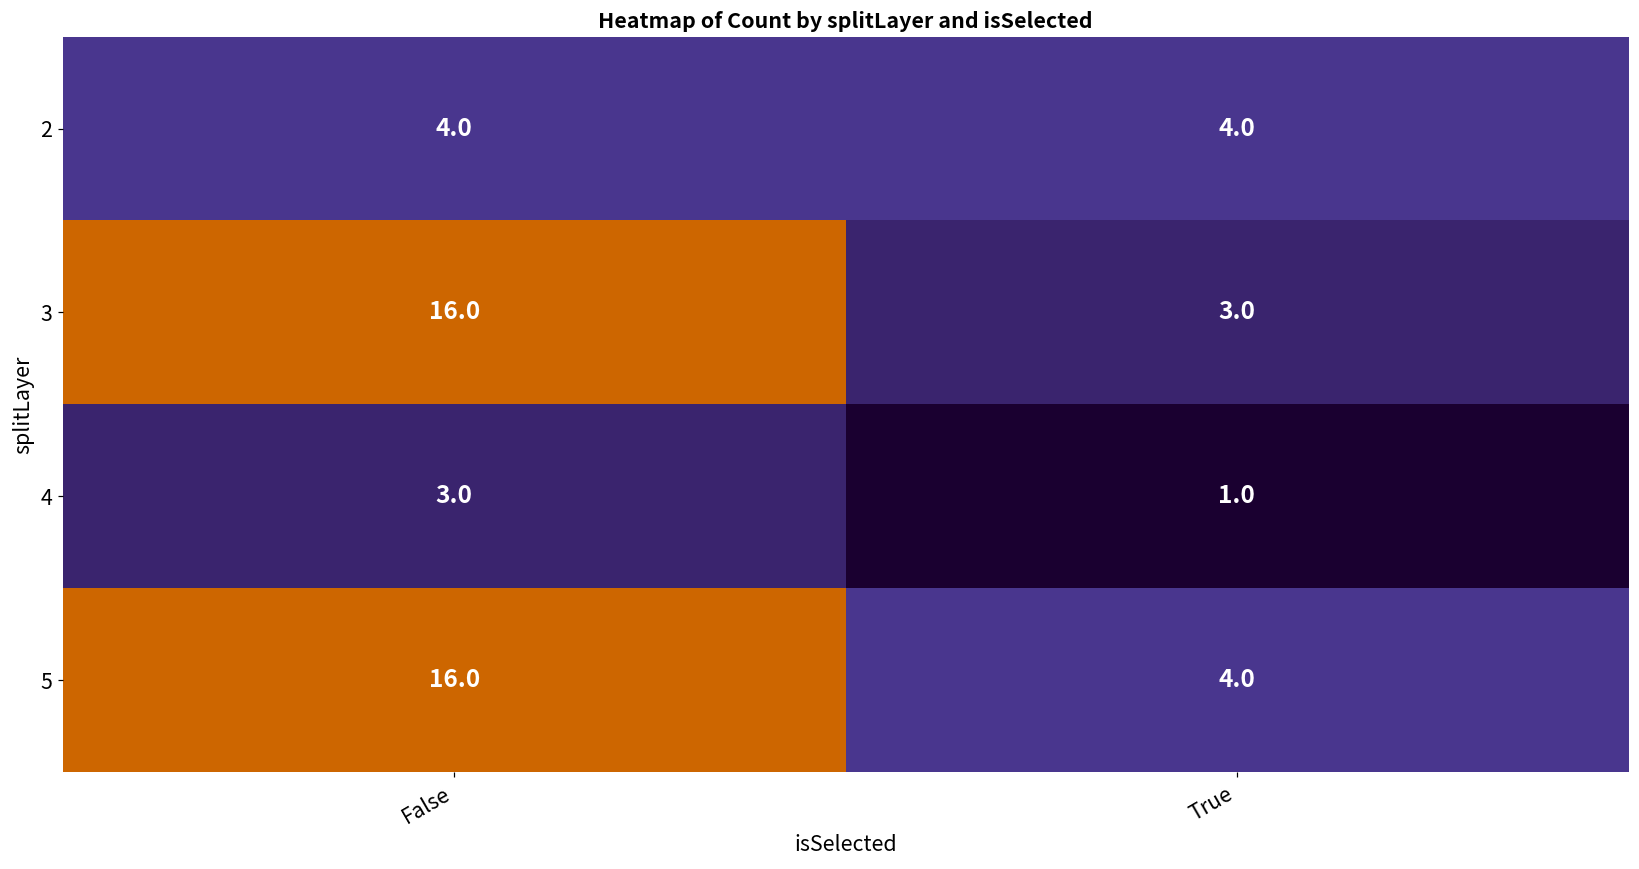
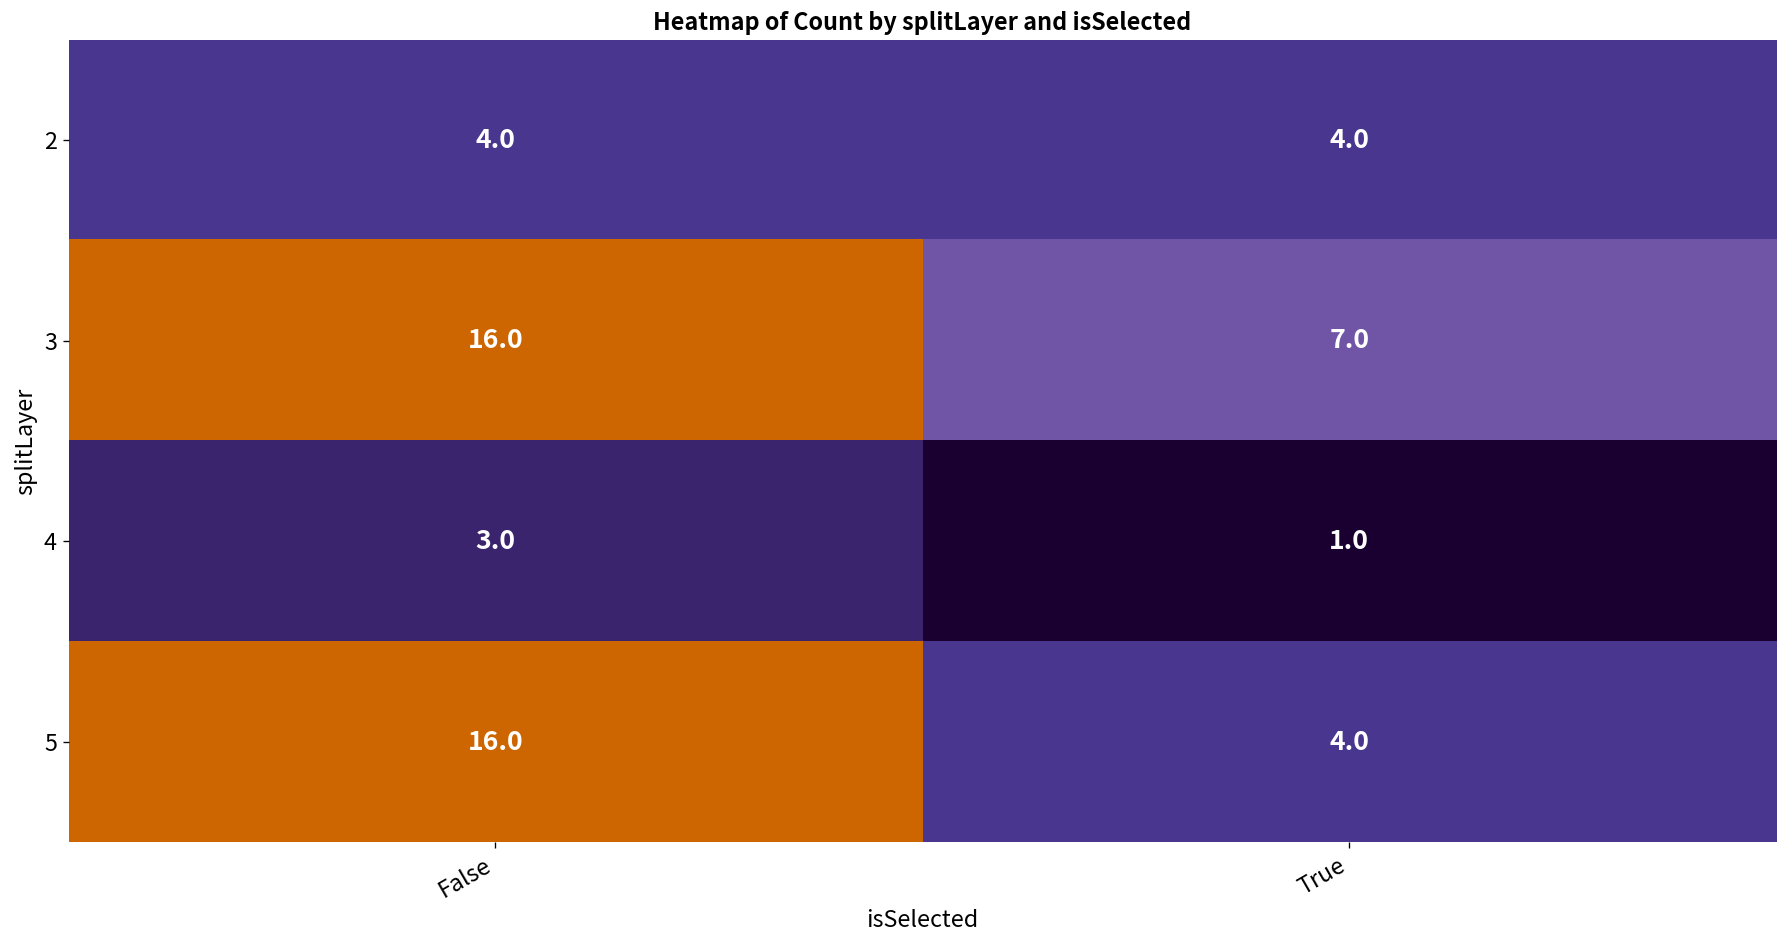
  {
    "2": {
      "False": 4.0,
      "True": 4.0
    },
    "3": {
      "False": 16.0,
-     "True": 3.0
+     "True": 7.0
    },
    "4": {
      "False": 3.0,
      "True": 1.0
    },
    "5": {
      "False": 16.0,
      "True": 4.0
    }
  }
